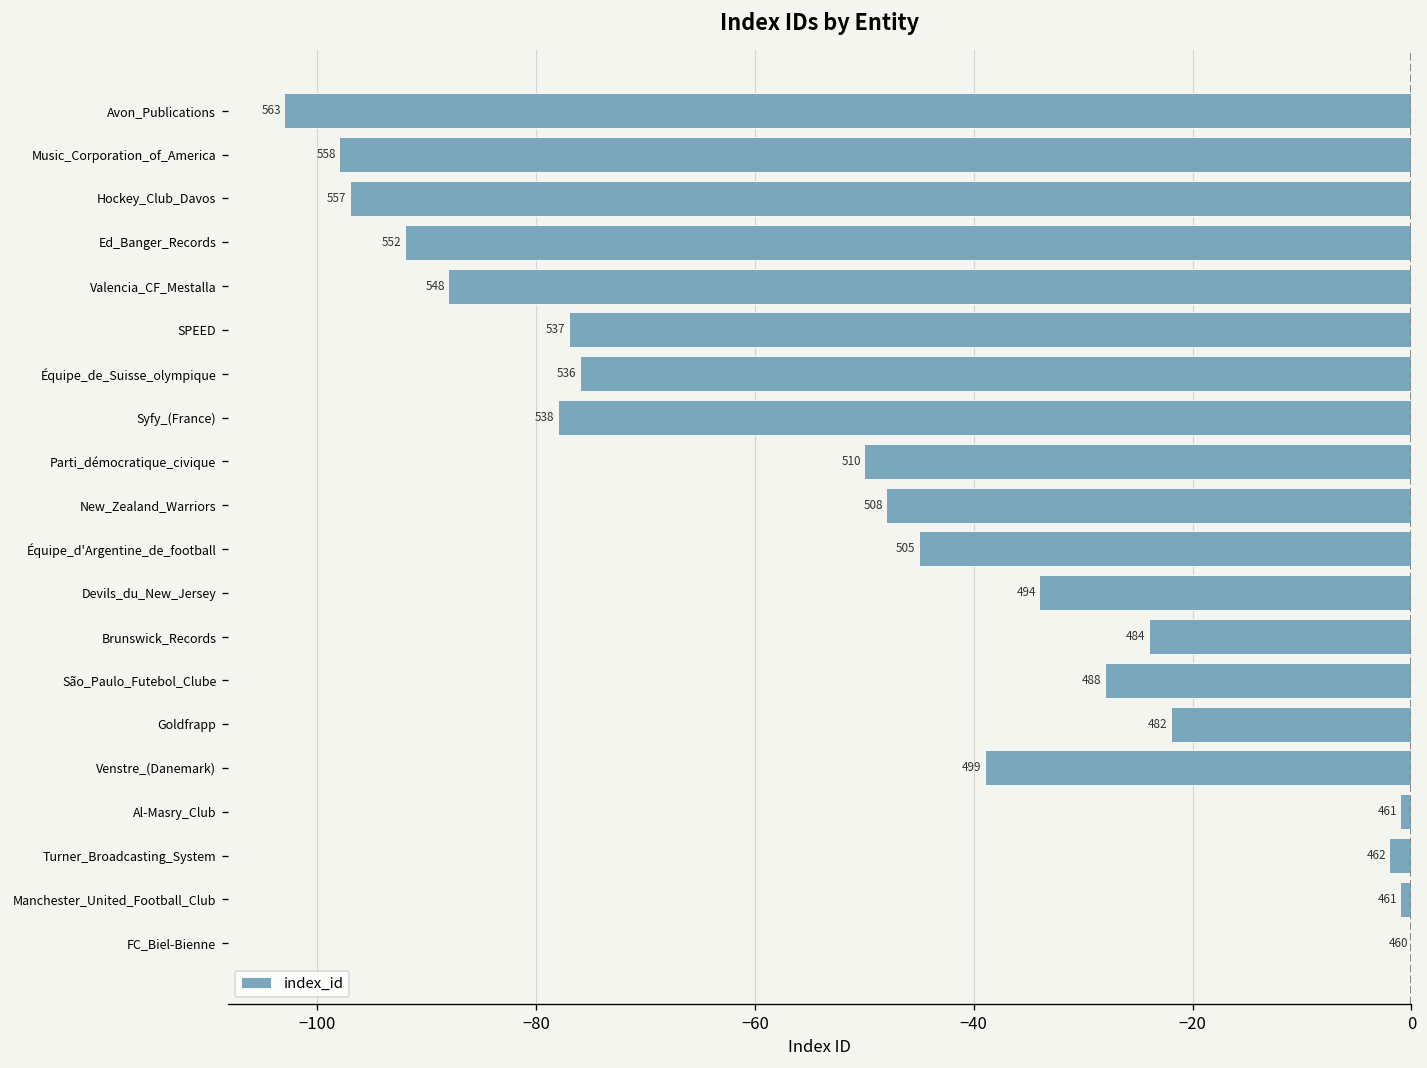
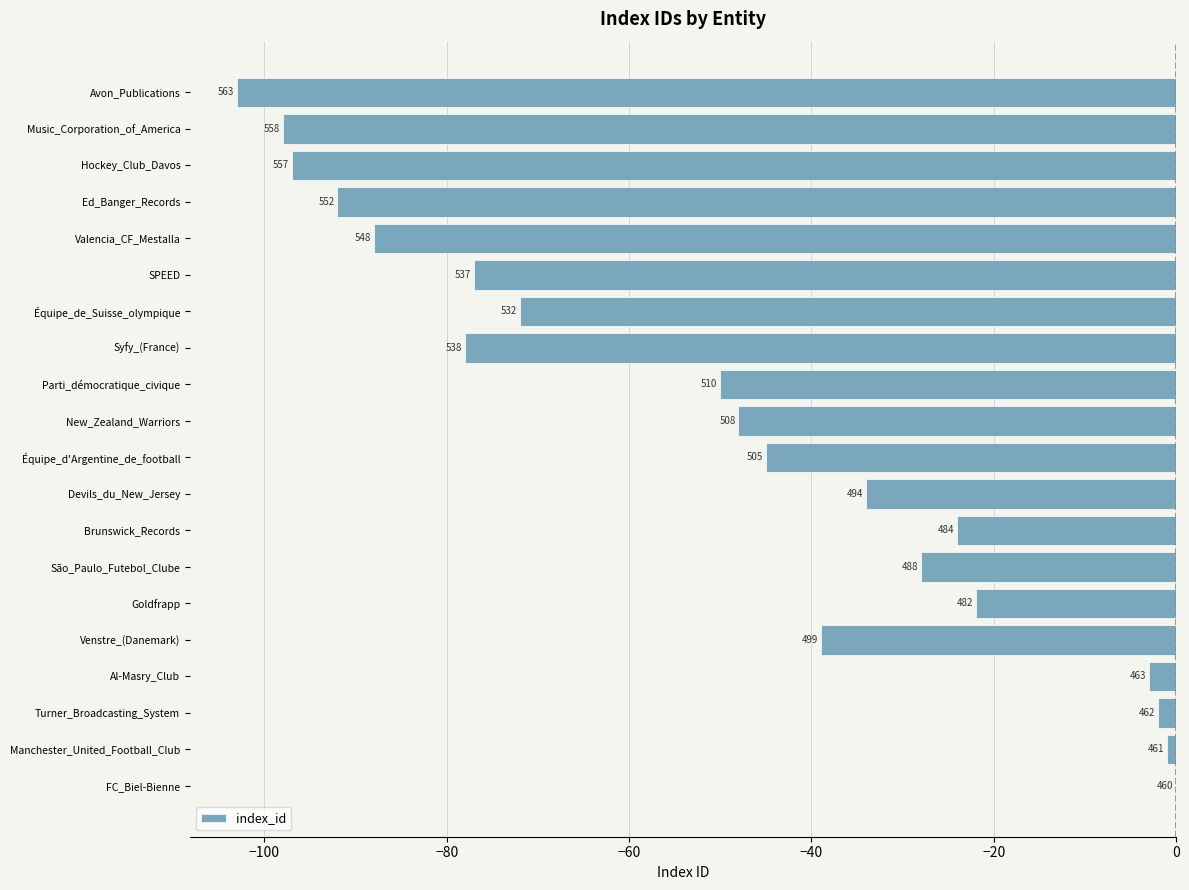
  {
-   "Équipe_de_Suisse_olympique": 536,
-   "Al-Masry_Club": 461
+   "Équipe_de_Suisse_olympique": 532,
+   "Al-Masry_Club": 463
  }
